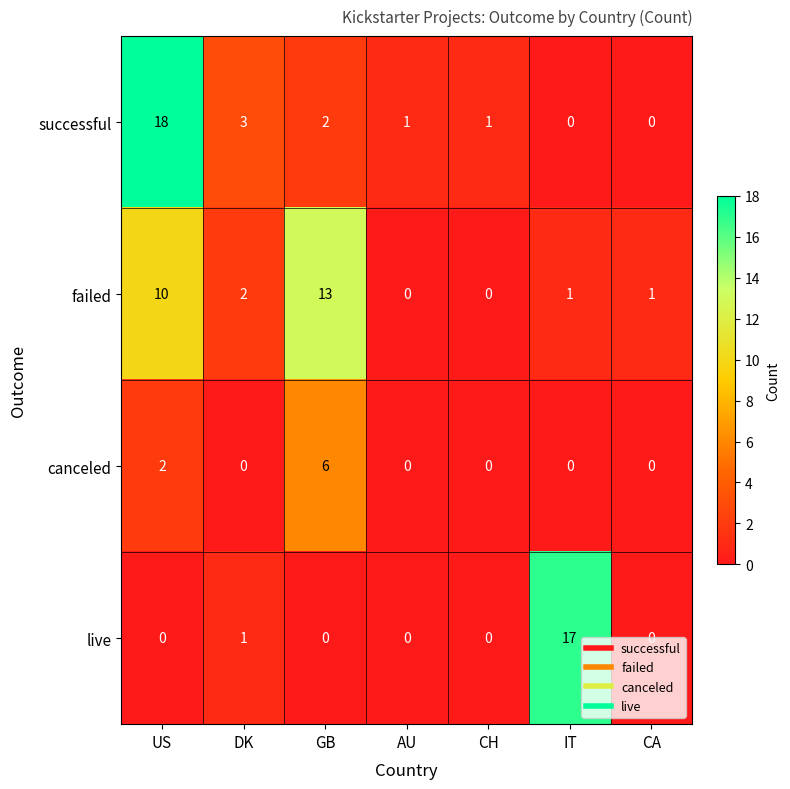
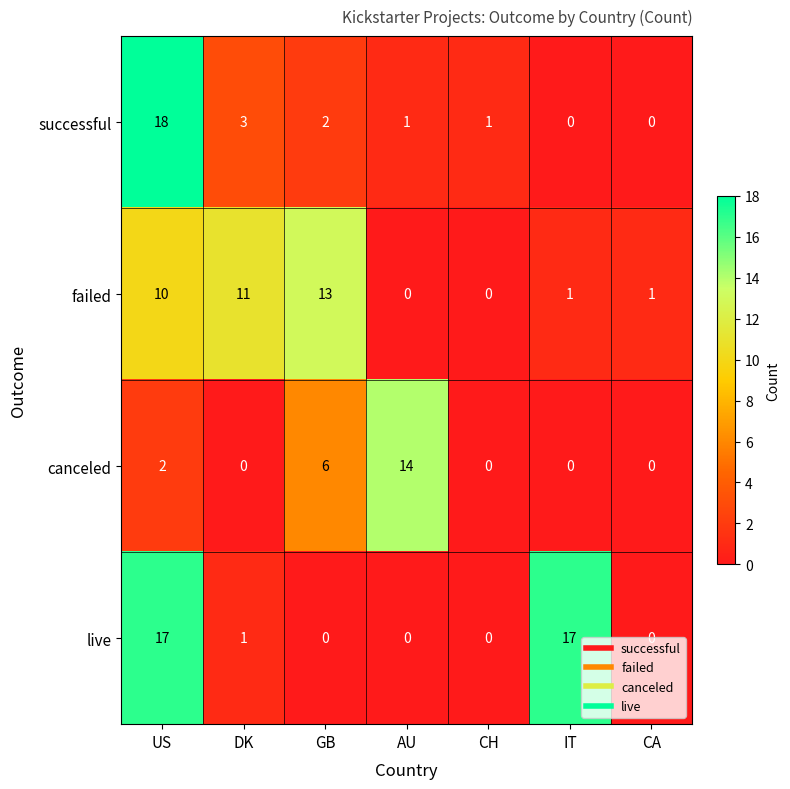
  {
    "successful": {
      "US": 18,
      "DK": 3,
      "GB": 2,
      "AU": 1,
      "CH": 1,
      "IT": 0,
      "CA": 0
    },
    "failed": {
      "US": 10,
-     "DK": 2,
+     "DK": 11,
      "GB": 13,
      "AU": 0,
      "CH": 0,
      "IT": 1,
      "CA": 1
    },
    "canceled": {
      "US": 2,
      "DK": 0,
      "GB": 6,
-     "AU": 0,
+     "AU": 14,
      "CH": 0,
      "IT": 0,
      "CA": 0
    },
    "live": {
-     "US": 0,
+     "US": 17,
      "DK": 1,
      "GB": 0,
      "AU": 0,
      "CH": 0,
      "IT": 17
    }
  }
